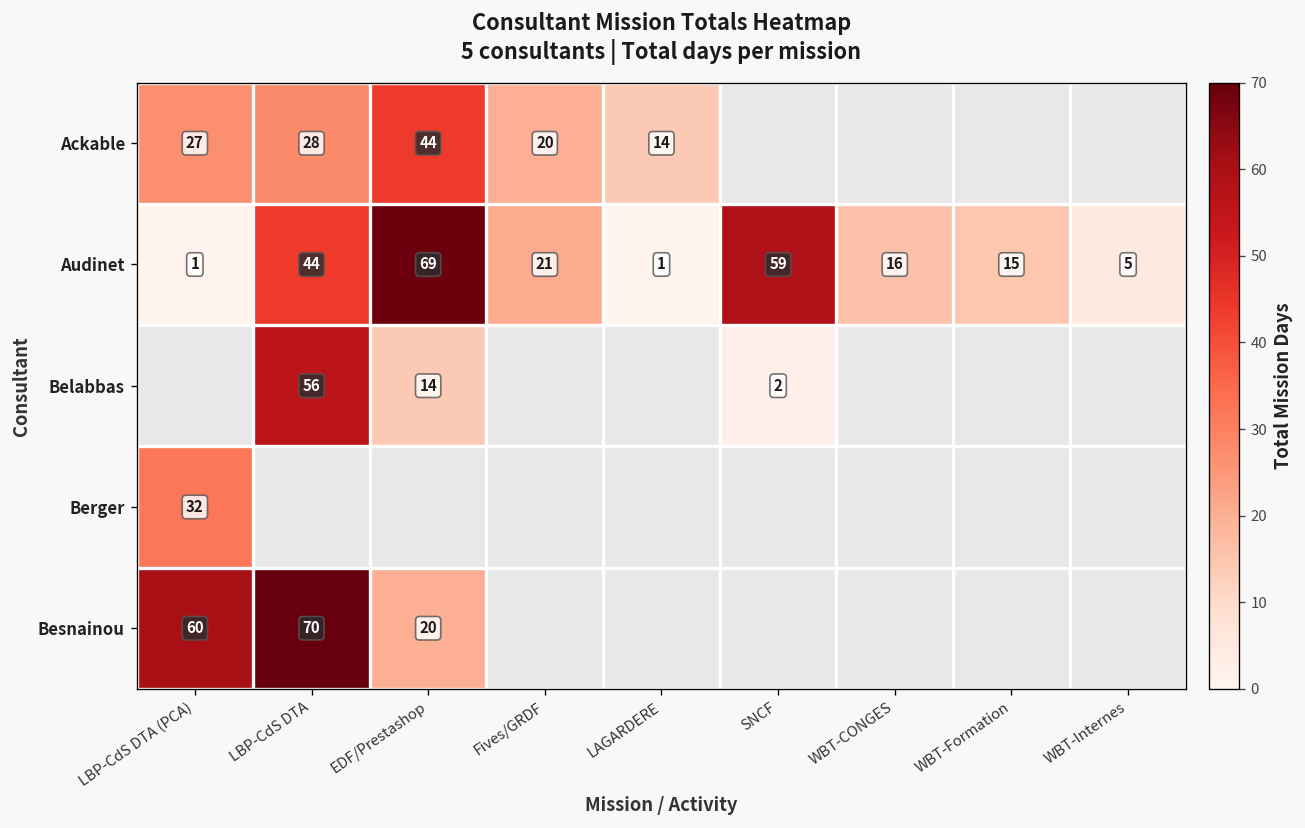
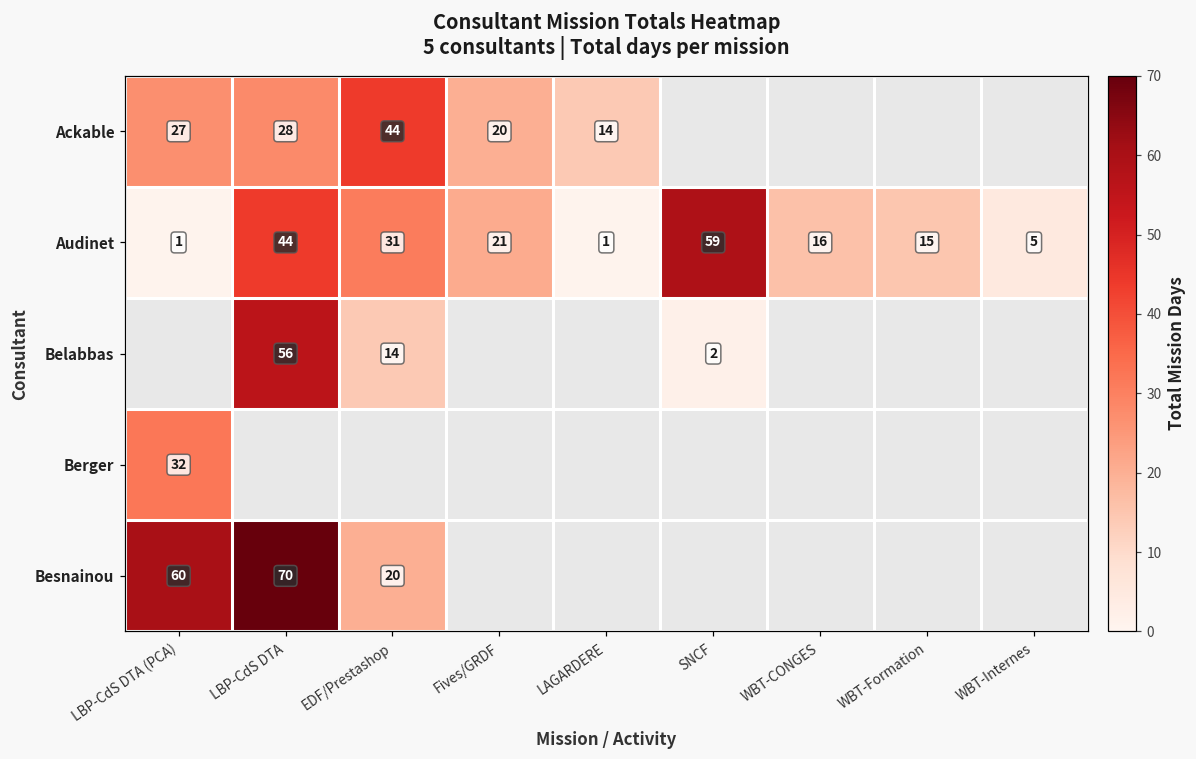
  {
    "Audinet": {
-     "EDF/Prestashop": 69
+     "EDF/Prestashop": 31
    }
  }
